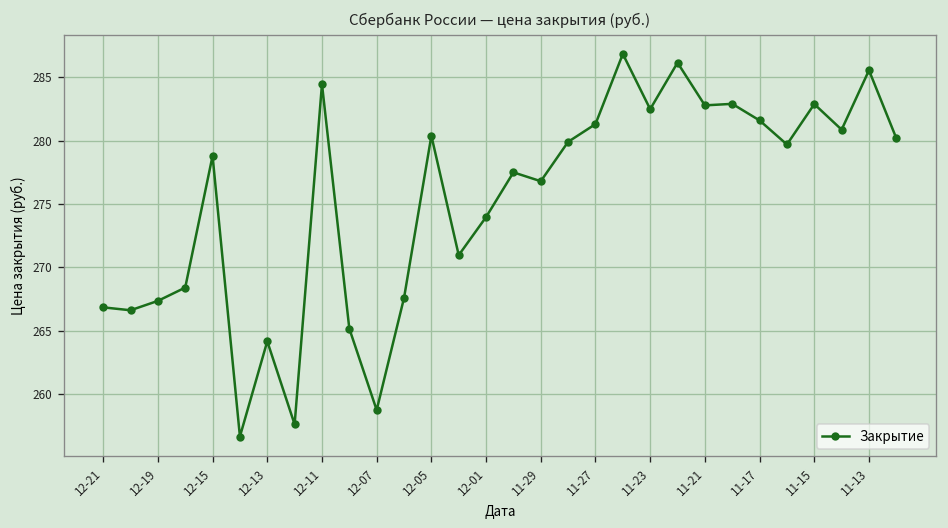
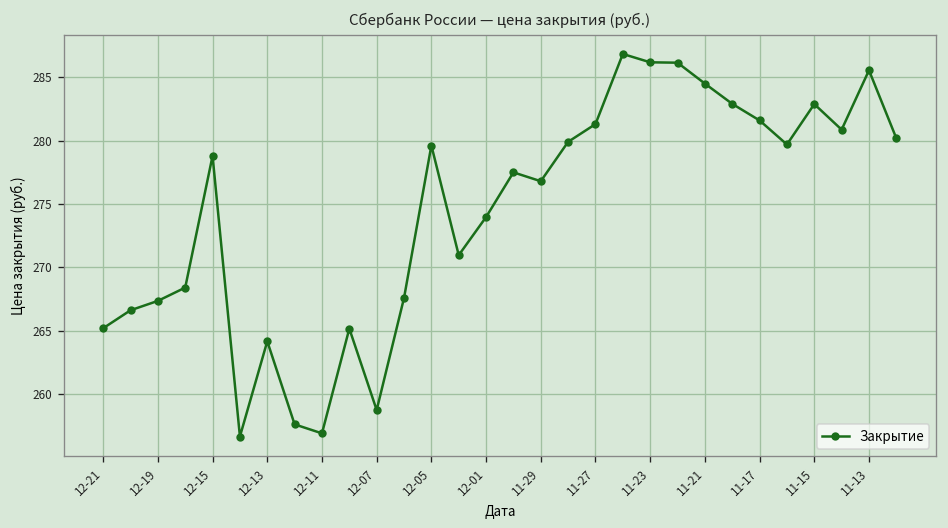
  {
-   "12-21": 266.8,
+   "12-21": 265.2,
    "12-19": 267.4,
    "12-15": 278.8,
    "12-13": 264.2,
-   "12-11": 284.5,
+   "12-11": 256.9,
    "12-07": 258.7,
-   "12-05": 280.4,
+   "12-05": 279.6,
    "12-01": 274.0,
    "11-29": 276.8,
    "11-27": 281.3,
-   "11-23": 282.5,
-   "11-21": 282.8,
+   "11-23": 286.2,
+   "11-21": 284.5,
    "11-17": 281.6,
    "11-15": 282.9,
    "11-13": 285.6
  }
